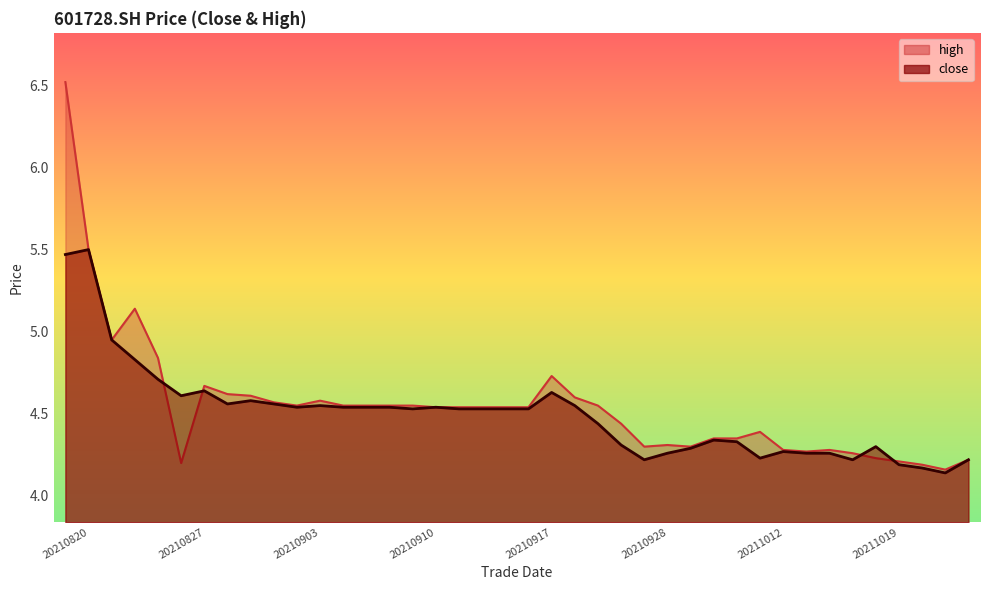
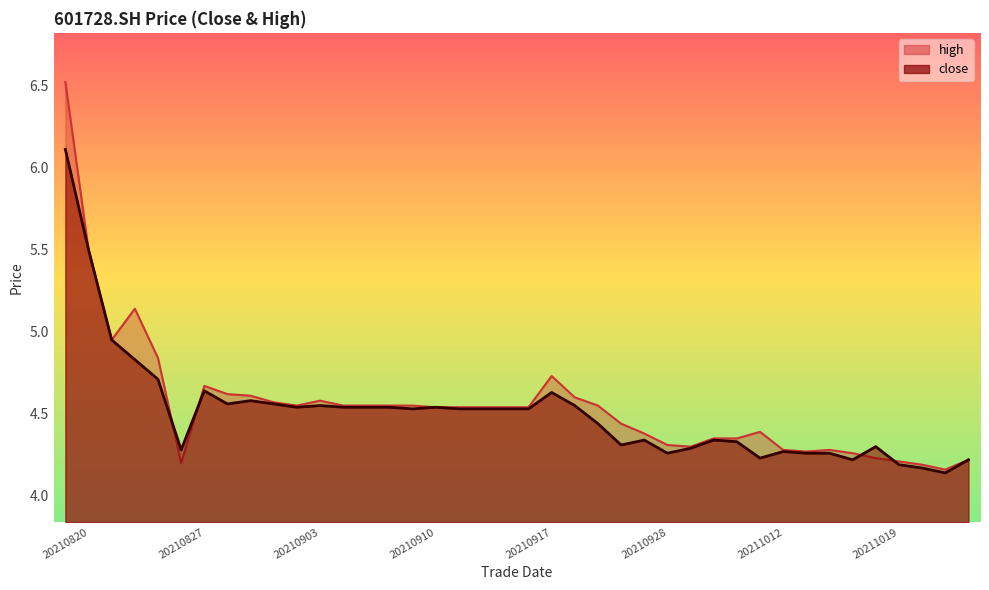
  {
    "high": {
      "20210820": 6.52,
      "20210827": 4.20,
      "20210910": 4.55,
-     "20210928": 4.30,
+     "20210928": 4.38,
      "20211012": 4.39,
      "20211019": 4.23
    },
    "close": {
-     "20210820": 5.47,
-     "20210827": 4.61,
+     "20210820": 6.11,
+     "20210827": 4.28,
      "20210910": 4.53,
-     "20210928": 4.22,
+     "20210928": 4.34,
      "20211012": 4.23,
      "20211019": 4.30
    }
  }
